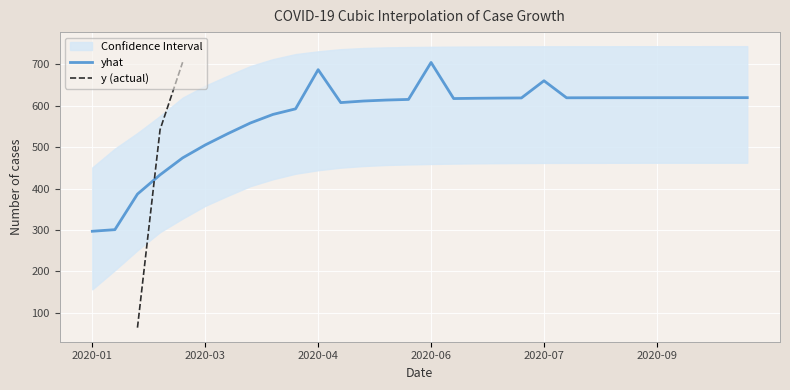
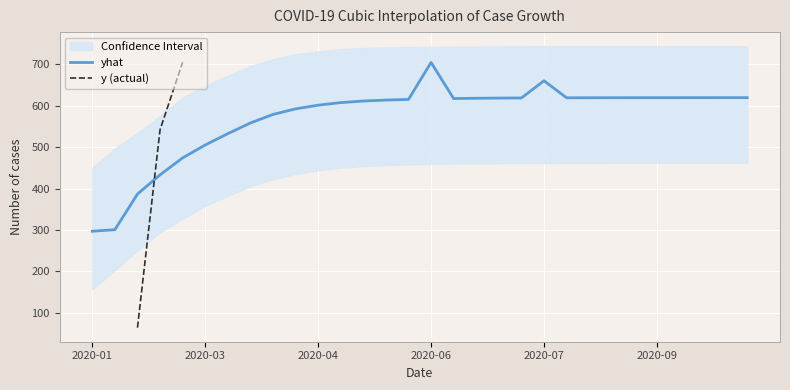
  {
    "yhat": {
      "2020-01": 300,
      "2020-03": 510,
-     "2020-04": 690,
+     "2020-04": 600,
      "2020-06": 700,
      "2020-07": 660,
      "2020-09": 620
    }
  }
